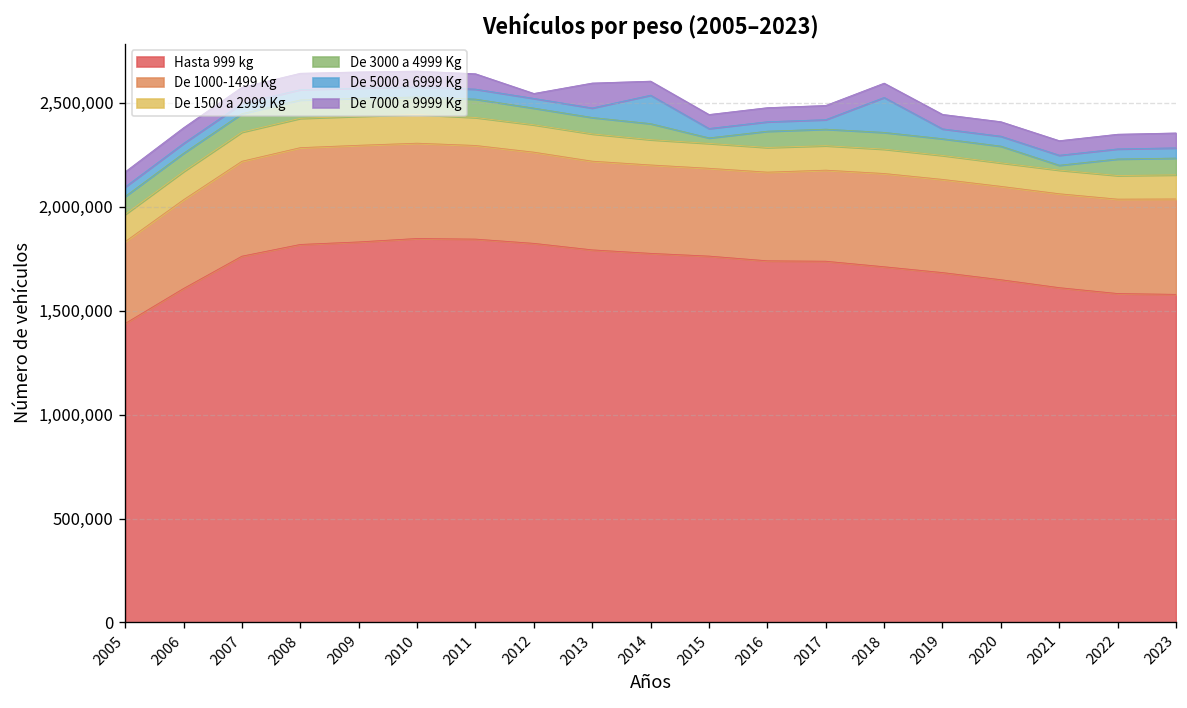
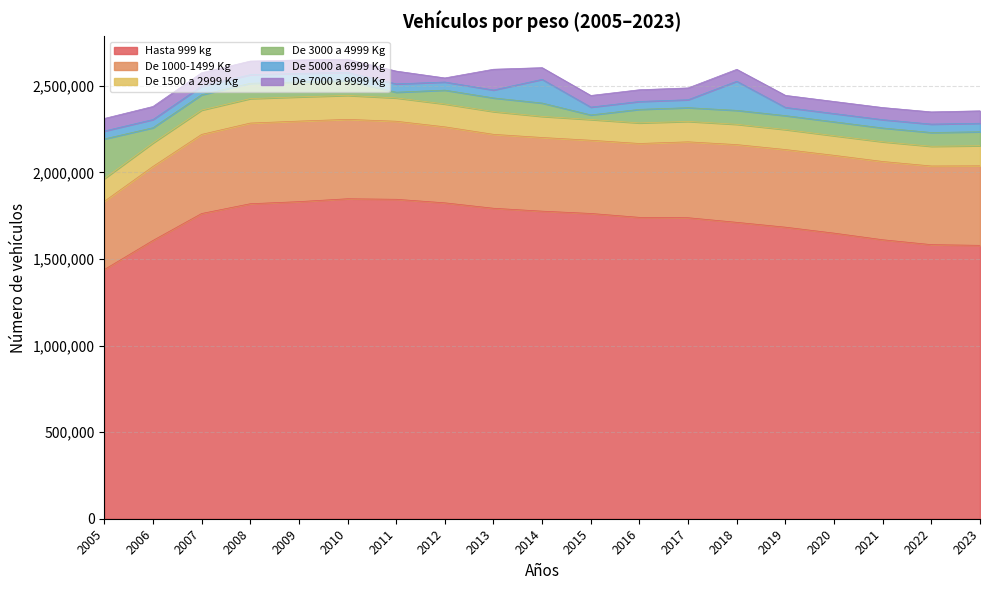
  {
    "De 3000 a 4999 Kg": {
-     "2005": "90,000",
+     "2005": "230,000",
      "2006": "90,000",
      "2007": "90,000",
-     "2011": "90,000",
+     "2011": "30,000",
      "2012": "80,000",
      "2013": "80,000",
      "2014": "80,000",
      "2015": "30,000",
      "2016": "80,000",
      "2017": "80,000",
      "2018": "80,000",
      "2019": "80,000",
      "2020": "80,000",
-     "2021": "20,000",
+     "2021": "80,000",
      "2022": "80,000",
      "2023": "80,000"
    },
    "De 5000 a 6999 Kg": {
      "2005": "50,000",
      "2006": "50,000",
      "2011": "50,000",
      "2012": "50,000",
      "2013": "50,000",
      "2014": "140,000",
      "2015": "50,000",
      "2016": "50,000",
      "2017": "50,000",
      "2018": "170,000",
      "2019": "50,000",
      "2020": "50,000",
      "2021": "50,000",
      "2022": "50,000",
      "2023": "50,000"
    },
    "De 7000 a 9999 Kg": {
      "2005": "70,000",
      "2006": "80,000",
      "2011": "70,000",
      "2012": "20,000",
      "2013": "120,000",
      "2014": "70,000",
      "2015": "70,000",
      "2016": "70,000",
      "2017": "70,000",
      "2018": "70,000",
      "2019": "70,000",
      "2020": "70,000",
      "2021": "70,000",
      "2022": "70,000",
      "2023": "70,000"
    }
  }
